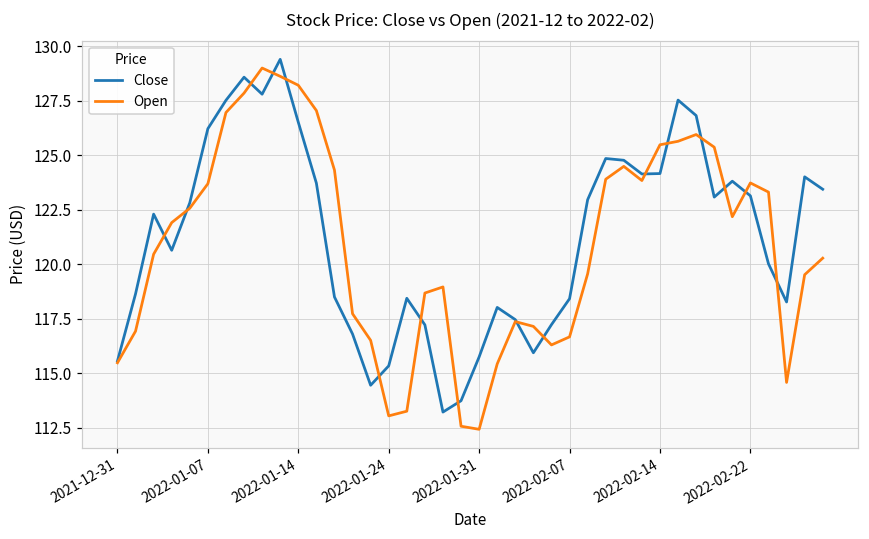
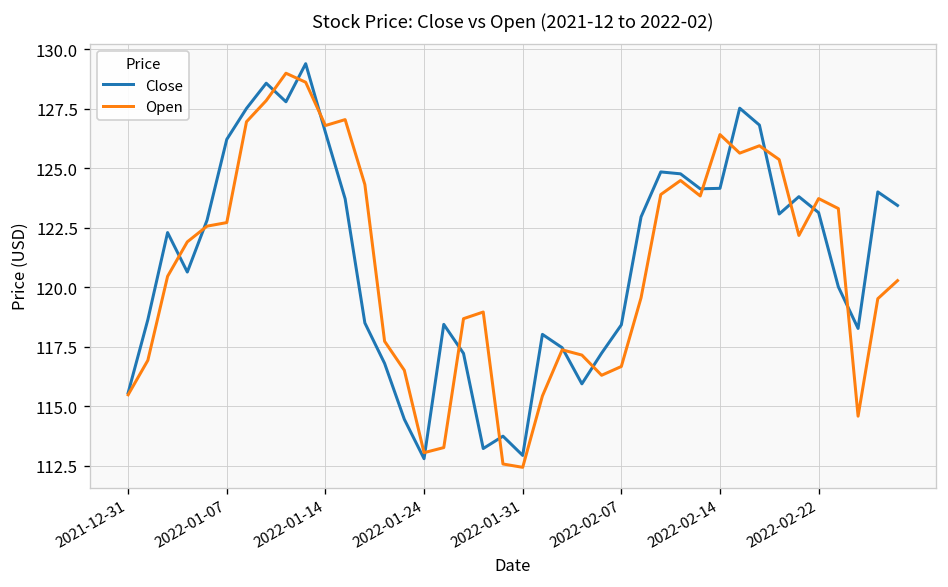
  {
    "Close": {
      "2022-01-07": 126.2,
      "2022-01-14": 126.5,
-     "2022-01-24": 115.3,
-     "2022-01-31": 115.8,
+     "2022-01-24": 112.8,
+     "2022-01-31": 112.9,
      "2022-02-07": 118.4,
      "2022-02-14": 124.2,
      "2022-02-22": 123.1
    },
    "Open": {
-     "2022-01-07": 123.7,
-     "2022-01-14": 128.2,
+     "2022-01-07": 122.7,
+     "2022-01-14": 126.8,
      "2022-01-24": 113.0,
      "2022-01-31": 112.4,
      "2022-02-07": 116.7,
-     "2022-02-14": 125.5,
+     "2022-02-14": 126.4,
      "2022-02-22": 123.7
    }
  }
